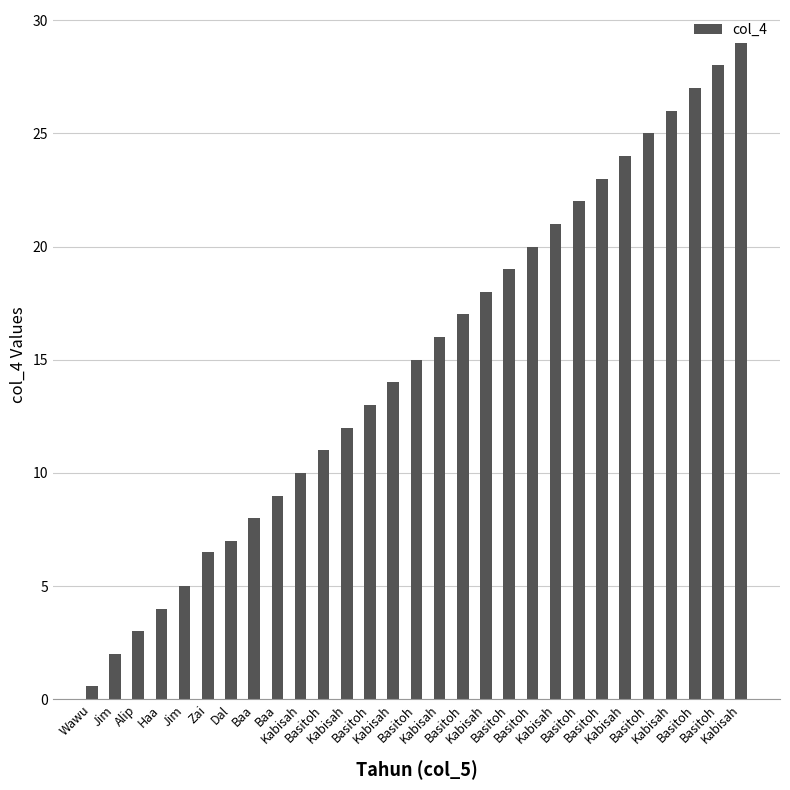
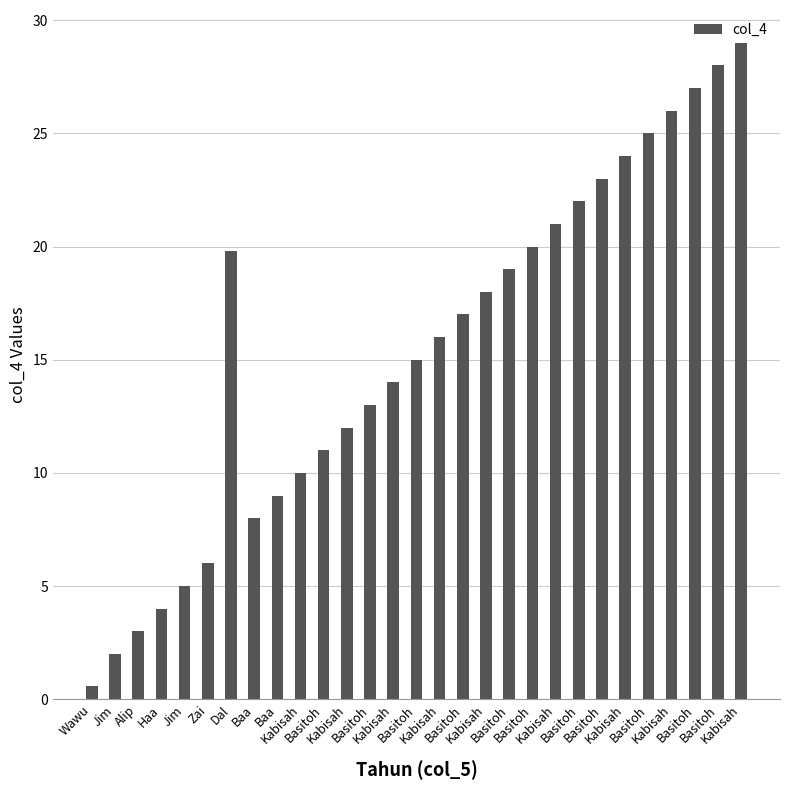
  {
    "Wawu": 0.6,
    "Alip": 3.0,
    "Haa": 4.0,
-   "Zai": 6.5,
-   "Dal": 7.0
+   "Zai": 6.0,
+   "Dal": 19.8
  }
